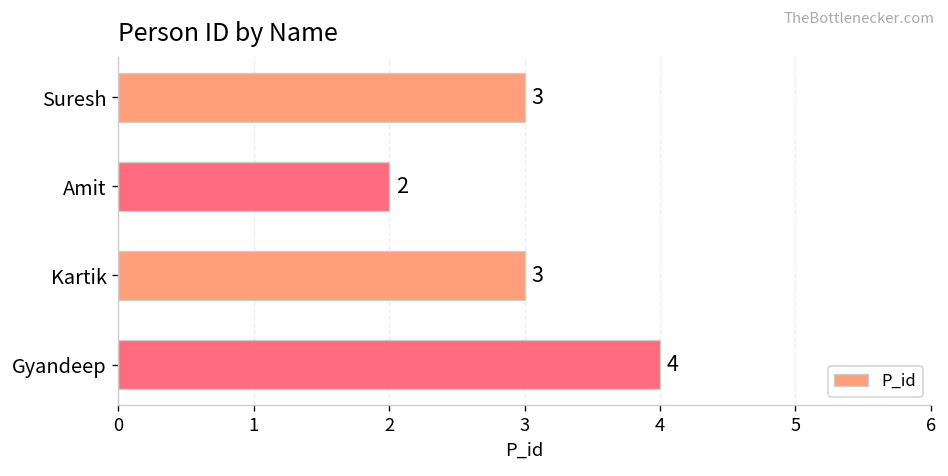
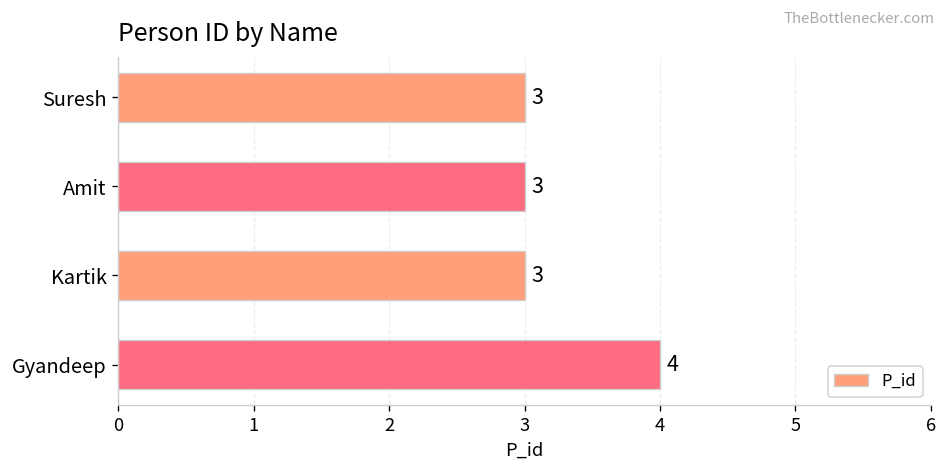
  {
    "Suresh": 3,
-   "Amit": 2,
+   "Amit": 3,
    "Kartik": 3,
    "Gyandeep": 4
  }
